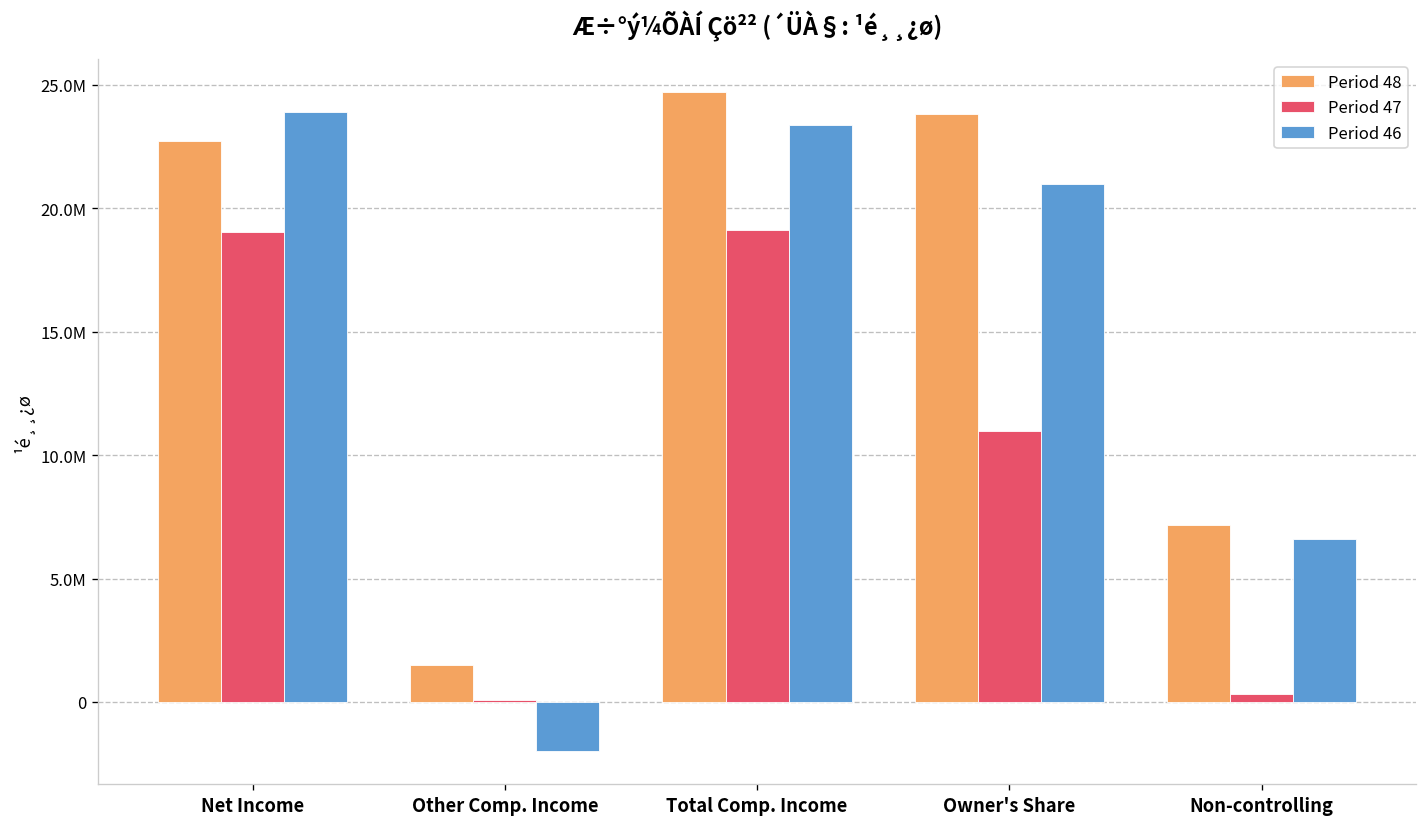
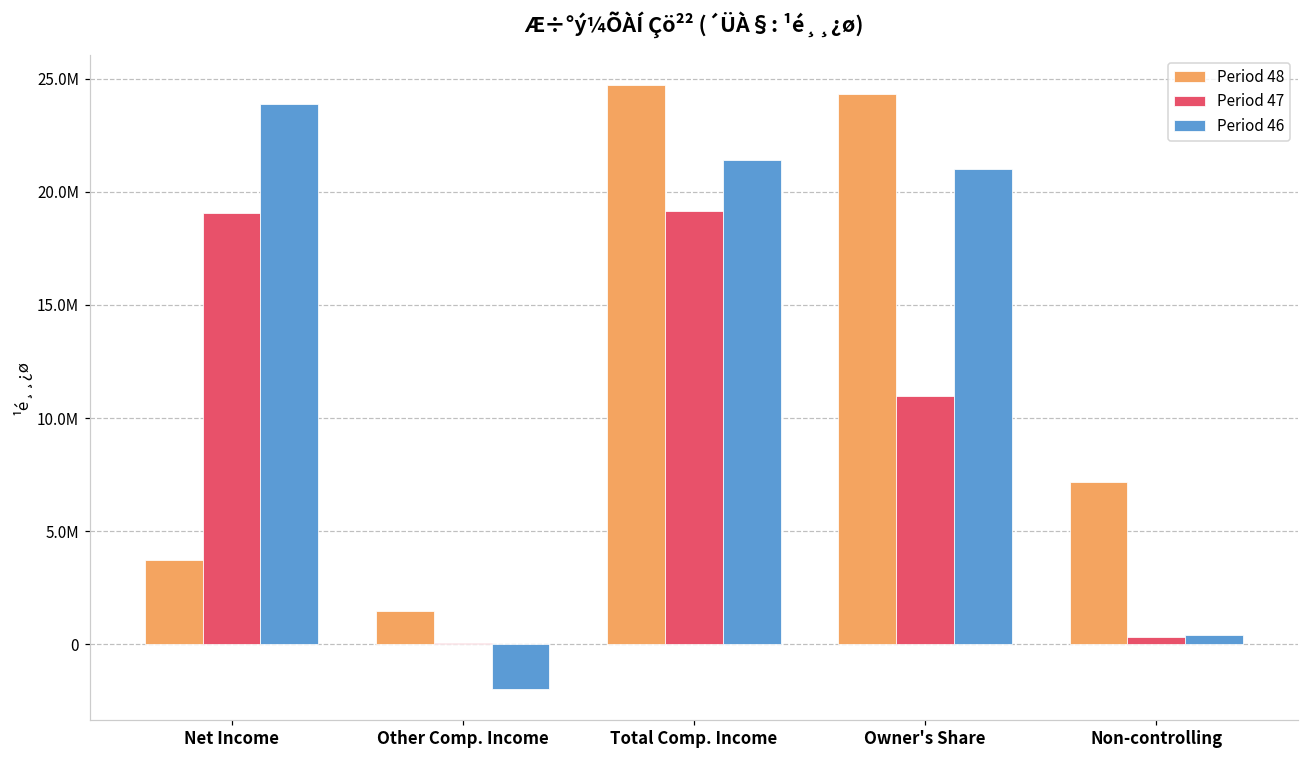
  {
    "Period 48": {
-     "Net Income": 22700000,
+     "Net Income": 3700000,
      "Other Comp. Income": 1500000,
      "Total Comp. Income": 24700000,
-     "Owner's Share": 23800000,
+     "Owner's Share": 24300000,
      "Non-controlling": 7200000
    },
    "Period 47": {
      "Net Income": 19100000,
      "Total Comp. Income": 19100000,
      "Owner's Share": 11000000,
      "Non-controlling": 300000
    },
    "Period 46": {
      "Net Income": 23900000,
      "Other Comp. Income": -2000000,
-     "Total Comp. Income": 23400000,
+     "Total Comp. Income": 21400000,
      "Owner's Share": 21000000,
-     "Non-controlling": 6600000
+     "Non-controlling": 400000
    }
  }
